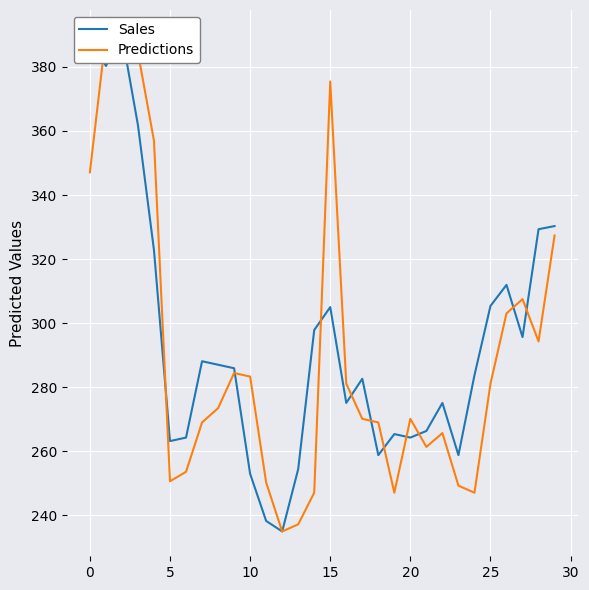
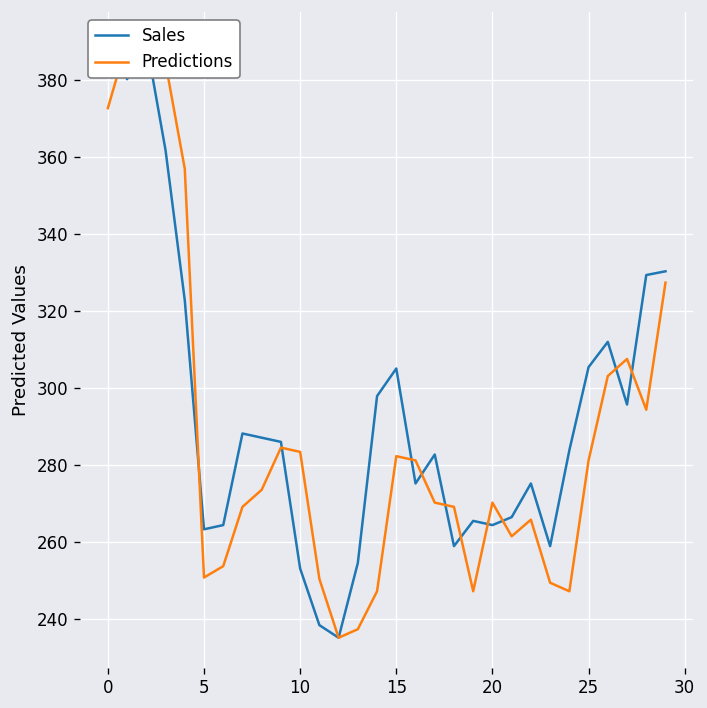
  {
    "Sales": {
      "5": 263,
      "10": 253,
      "15": 305,
      "20": 264,
      "25": 305
    },
    "Predictions": {
-     "0": 347,
+     "0": 373,
      "5": 251,
      "10": 283,
-     "15": 375,
+     "15": 282,
      "20": 270,
      "25": 281
    }
  }
